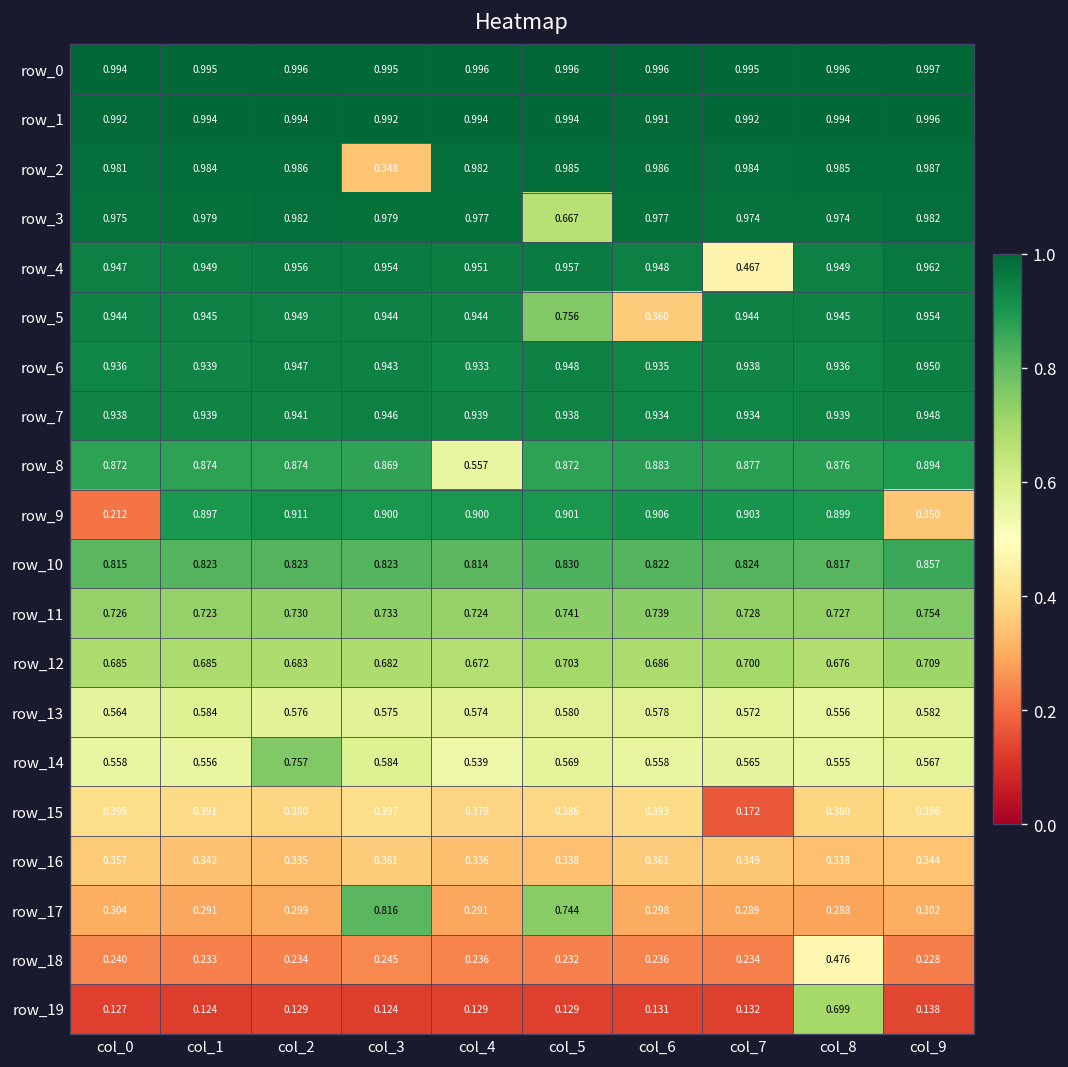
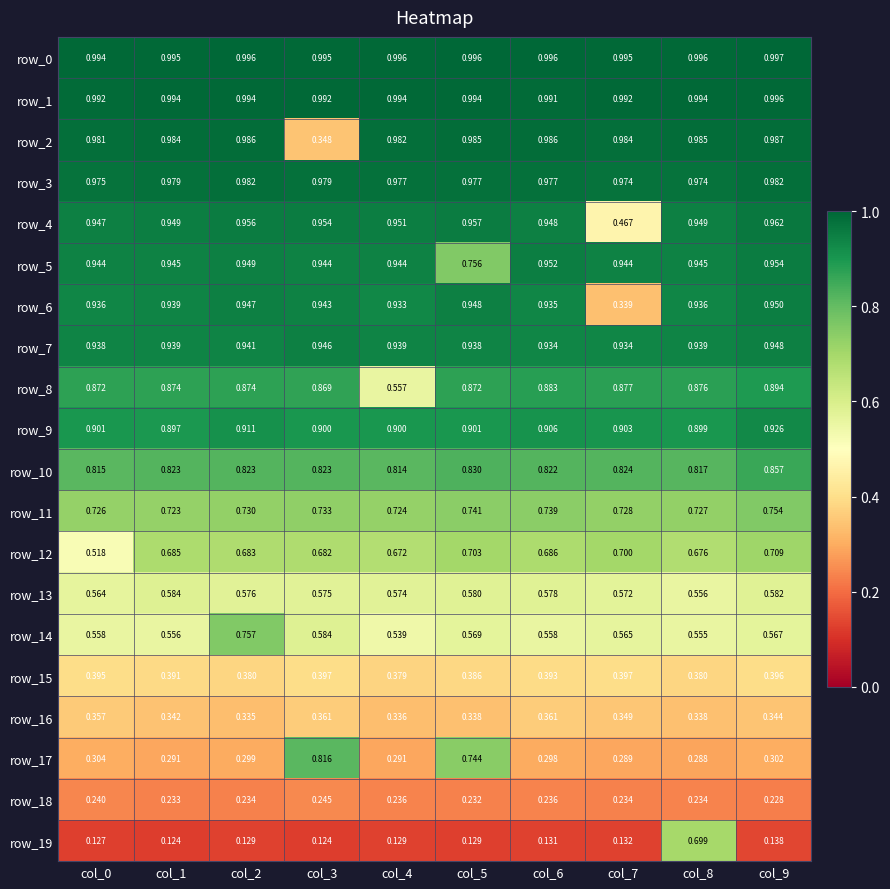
  {
    "row_0": {
      "col_0": 0.994,
      "col_1": 0.995,
      "col_2": 0.996,
      "col_3": 0.995,
      "col_4": 0.996,
      "col_5": 0.996,
      "col_6": 0.996,
      "col_7": 0.995,
      "col_8": 0.996,
      "col_9": 0.997
    },
    "row_1": {
      "col_0": 0.992,
      "col_1": 0.994,
      "col_2": 0.994,
      "col_3": 0.992,
      "col_4": 0.994,
      "col_5": 0.994,
      "col_6": 0.991,
      "col_7": 0.992,
      "col_8": 0.994,
      "col_9": 0.996
    },
    "row_2": {
      "col_0": 0.981,
      "col_1": 0.984,
      "col_2": 0.986,
      "col_3": 0.348,
      "col_4": 0.982,
      "col_5": 0.985,
      "col_6": 0.986,
      "col_7": 0.984,
      "col_8": 0.985,
      "col_9": 0.987
    },
    "row_3": {
      "col_0": 0.975,
      "col_1": 0.979,
      "col_2": 0.982,
      "col_3": 0.979,
      "col_4": 0.977,
-     "col_5": 0.667,
+     "col_5": 0.977,
      "col_6": 0.977,
      "col_7": 0.974,
      "col_8": 0.974,
      "col_9": 0.982
    },
    "row_4": {
      "col_0": 0.947,
      "col_1": 0.949,
      "col_2": 0.956,
      "col_3": 0.954,
      "col_4": 0.951,
      "col_5": 0.957,
      "col_6": 0.948,
      "col_7": 0.467,
      "col_8": 0.949,
      "col_9": 0.962
    },
    "row_5": {
      "col_0": 0.944,
      "col_1": 0.945,
      "col_2": 0.949,
      "col_3": 0.944,
      "col_4": 0.944,
      "col_5": 0.756,
-     "col_6": 0.360,
+     "col_6": 0.952,
      "col_7": 0.944,
      "col_8": 0.945,
      "col_9": 0.954
    },
    "row_6": {
      "col_0": 0.936,
      "col_1": 0.939,
      "col_2": 0.947,
      "col_3": 0.943,
      "col_4": 0.933,
      "col_5": 0.948,
      "col_6": 0.935,
-     "col_7": 0.938,
+     "col_7": 0.339,
      "col_8": 0.936,
      "col_9": 0.950
    },
    "row_7": {
      "col_0": 0.938,
      "col_1": 0.939,
      "col_2": 0.941,
      "col_3": 0.946,
      "col_4": 0.939,
      "col_5": 0.938,
      "col_6": 0.934,
      "col_7": 0.934,
      "col_8": 0.939,
      "col_9": 0.948
    },
    "row_8": {
      "col_0": 0.872,
      "col_1": 0.874,
      "col_2": 0.874,
      "col_3": 0.869,
      "col_4": 0.557,
      "col_5": 0.872,
      "col_6": 0.883,
      "col_7": 0.877,
      "col_8": 0.876,
      "col_9": 0.894
    },
    "row_9": {
-     "col_0": 0.212,
+     "col_0": 0.901,
      "col_1": 0.897,
      "col_2": 0.911,
      "col_3": 0.900,
      "col_4": 0.900,
      "col_5": 0.901,
      "col_6": 0.906,
      "col_7": 0.903,
      "col_8": 0.899,
-     "col_9": 0.350
+     "col_9": 0.926
    },
    "row_10": {
      "col_0": 0.815,
      "col_1": 0.823,
      "col_2": 0.823,
      "col_3": 0.823,
      "col_4": 0.814,
      "col_5": 0.830,
      "col_6": 0.822,
      "col_7": 0.824,
      "col_8": 0.817,
      "col_9": 0.857
    },
    "row_11": {
      "col_0": 0.726,
      "col_1": 0.723,
      "col_2": 0.730,
      "col_3": 0.733,
      "col_4": 0.724,
      "col_5": 0.741,
      "col_6": 0.739,
      "col_7": 0.728,
      "col_8": 0.727,
      "col_9": 0.754
    },
    "row_12": {
-     "col_0": 0.685,
+     "col_0": 0.518,
      "col_1": 0.685,
      "col_2": 0.683,
      "col_3": 0.682,
      "col_4": 0.672,
      "col_5": 0.703,
      "col_6": 0.686,
      "col_7": 0.700,
      "col_8": 0.676,
      "col_9": 0.709
    },
    "row_13": {
      "col_0": 0.564,
      "col_1": 0.584,
      "col_2": 0.576,
      "col_3": 0.575,
      "col_4": 0.574,
      "col_5": 0.580,
      "col_6": 0.578,
      "col_7": 0.572,
      "col_8": 0.556,
      "col_9": 0.582
    },
    "row_14": {
      "col_0": 0.558,
      "col_1": 0.556,
      "col_2": 0.757,
      "col_3": 0.584,
      "col_4": 0.539,
      "col_5": 0.569,
      "col_6": 0.558,
      "col_7": 0.565,
      "col_8": 0.555,
      "col_9": 0.567
    },
    "row_15": {
      "col_0": 0.395,
      "col_1": 0.391,
      "col_2": 0.380,
      "col_3": 0.397,
      "col_4": 0.379,
      "col_5": 0.386,
      "col_6": 0.393,
-     "col_7": 0.172,
+     "col_7": 0.397,
      "col_8": 0.380,
      "col_9": 0.396
    },
    "row_16": {
      "col_0": 0.357,
      "col_1": 0.342,
      "col_2": 0.335,
      "col_3": 0.361,
      "col_4": 0.336,
      "col_5": 0.338,
      "col_6": 0.361,
      "col_7": 0.349,
      "col_8": 0.338,
      "col_9": 0.344
    },
    "row_17": {
      "col_0": 0.304,
      "col_1": 0.291,
      "col_2": 0.299,
      "col_3": 0.816,
      "col_4": 0.291,
      "col_5": 0.744,
      "col_6": 0.298,
      "col_7": 0.289,
      "col_8": 0.288,
      "col_9": 0.302
    },
    "row_18": {
      "col_0": 0.240,
      "col_1": 0.233,
      "col_2": 0.234,
      "col_3": 0.245,
      "col_4": 0.236,
      "col_5": 0.232,
      "col_6": 0.236,
      "col_7": 0.234,
-     "col_8": 0.476,
+     "col_8": 0.234,
      "col_9": 0.228
    },
    "row_19": {
      "col_0": 0.127,
      "col_1": 0.124,
      "col_2": 0.129,
      "col_3": 0.124,
      "col_4": 0.129,
      "col_5": 0.129,
      "col_6": 0.131,
      "col_7": 0.132,
      "col_8": 0.699,
      "col_9": 0.138
    }
  }
